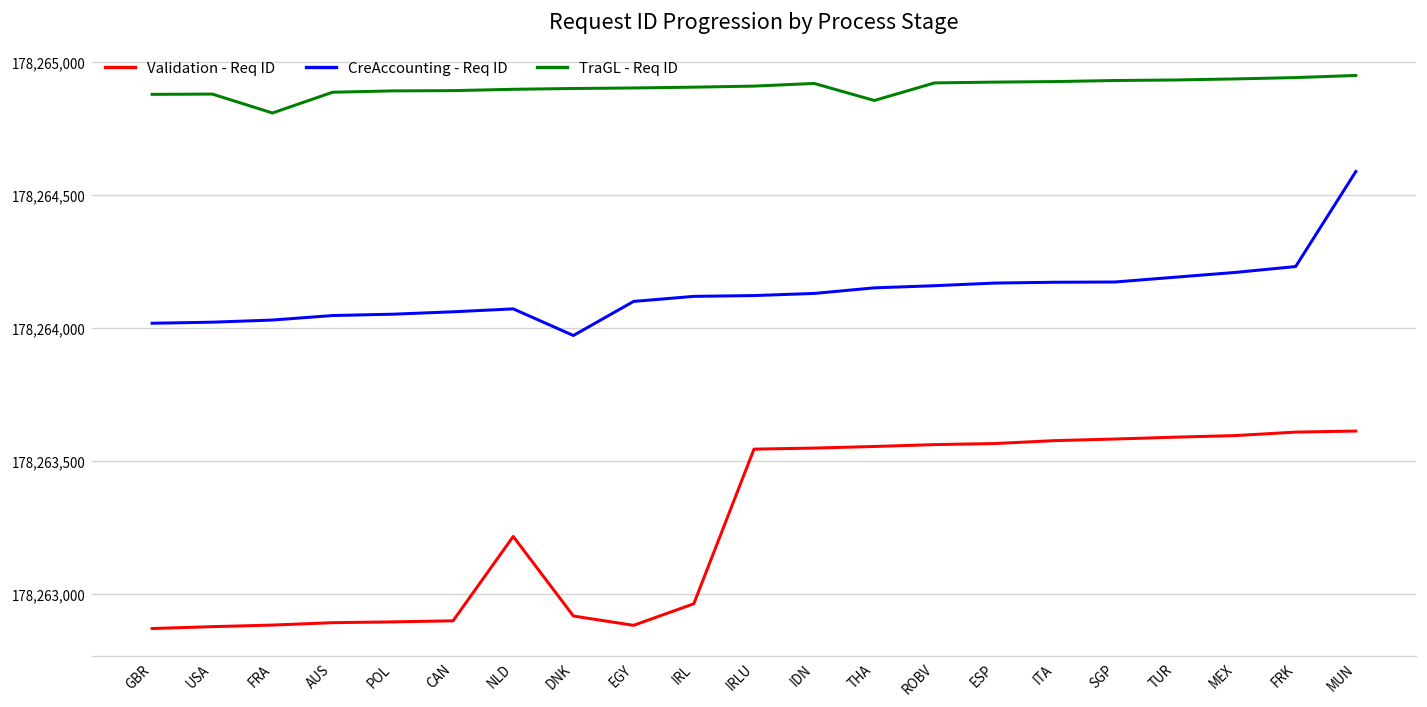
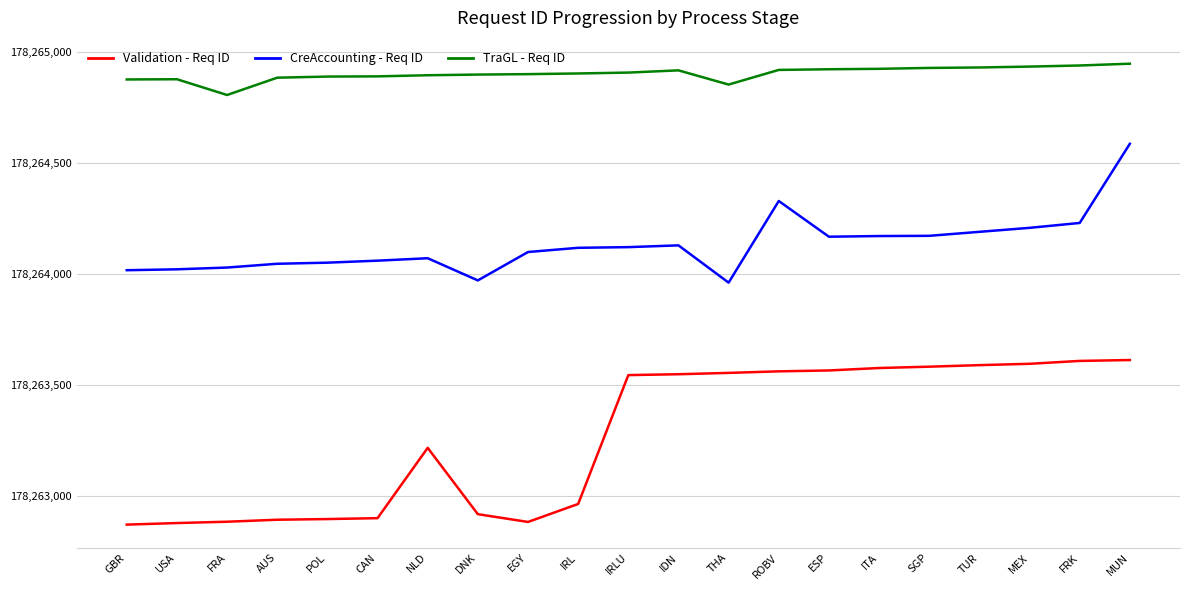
  {
    "Validation - Req ID": {
      "GBR": "178,262,870",
      "USA": "178,262,880",
      "FRA": "178,262,880",
      "AUS": "178,262,890",
      "POL": "178,262,900",
      "CAN": "178,262,900",
      "NLD": "178,263,220",
      "DNK": "178,262,920",
      "EGY": "178,262,880",
      "IRL": "178,262,960",
      "IRLU": "178,263,540",
      "IDN": "178,263,550",
      "THA": "178,263,550",
      "ROBV": "178,263,560",
      "ESP": "178,263,570",
      "ITA": "178,263,580",
      "SGP": "178,263,580",
      "TUR": "178,263,590",
      "MEX": "178,263,600",
      "FRK": "178,263,610",
      "MUN": "178,263,610"
    },
    "CreAccounting - Req ID": {
      "GBR": "178,264,020",
      "USA": "178,264,020",
      "FRA": "178,264,030",
      "AUS": "178,264,050",
      "POL": "178,264,050",
      "CAN": "178,264,060",
      "NLD": "178,264,070",
      "DNK": "178,263,970",
      "EGY": "178,264,100",
      "IRL": "178,264,120",
      "IRLU": "178,264,120",
      "IDN": "178,264,130",
-     "THA": "178,264,150",
-     "ROBV": "178,264,160",
+     "THA": "178,263,960",
+     "ROBV": "178,264,330",
      "ESP": "178,264,170",
      "ITA": "178,264,170",
      "SGP": "178,264,170",
      "TUR": "178,264,190",
      "MEX": "178,264,210",
      "FRK": "178,264,230",
      "MUN": "178,264,590"
    },
    "TraGL - Req ID": {
      "GBR": "178,264,880",
      "USA": "178,264,880",
      "FRA": "178,264,810",
      "AUS": "178,264,890",
      "POL": "178,264,890",
      "CAN": "178,264,890",
      "NLD": "178,264,900",
      "DNK": "178,264,900",
      "EGY": "178,264,900",
      "IRL": "178,264,900",
      "IRLU": "178,264,910",
      "IDN": "178,264,920",
      "THA": "178,264,850",
      "ROBV": "178,264,920",
      "ESP": "178,264,920",
      "ITA": "178,264,930",
      "SGP": "178,264,930",
      "TUR": "178,264,930",
      "MEX": "178,264,940",
      "FRK": "178,264,940",
      "MUN": "178,264,950"
    }
  }
